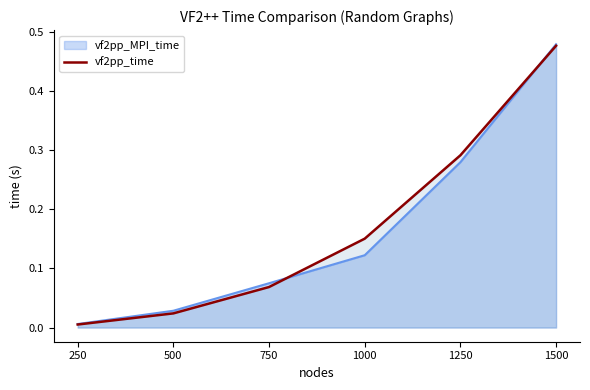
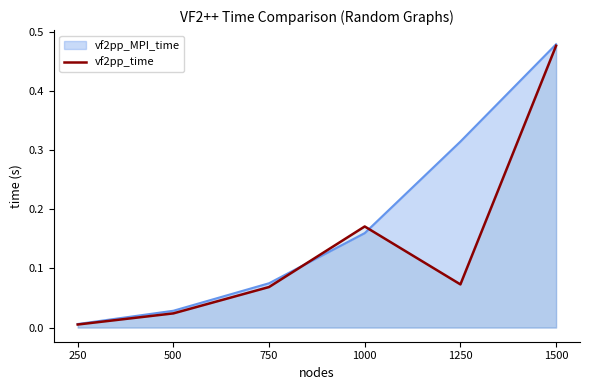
  {
    "vf2pp_MPI_time": {
      "500": 0.03,
      "750": 0.07,
-     "1000": 0.12,
-     "1250": 0.28
+     "1000": 0.16,
+     "1250": 0.31
    },
    "vf2pp_time": {
      "500": 0.02,
      "750": 0.07,
-     "1000": 0.15,
-     "1250": 0.29
+     "1000": 0.17,
+     "1250": 0.07
    }
  }
